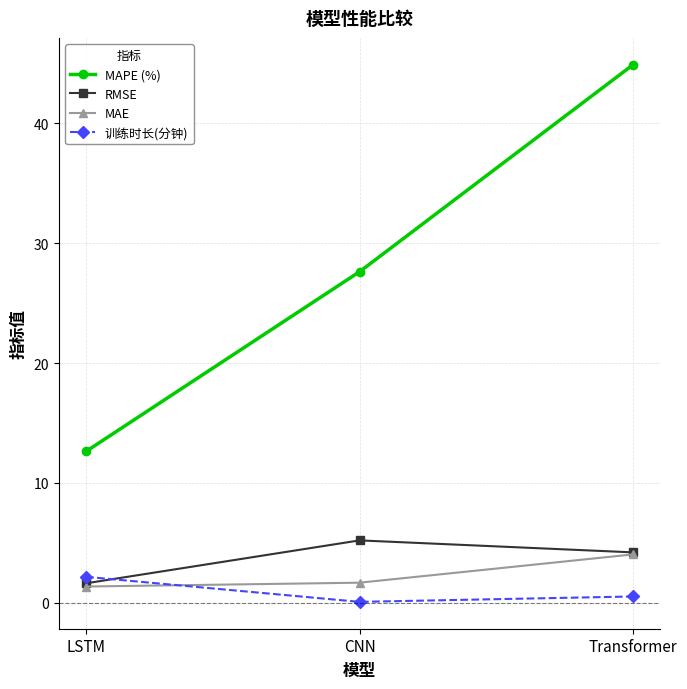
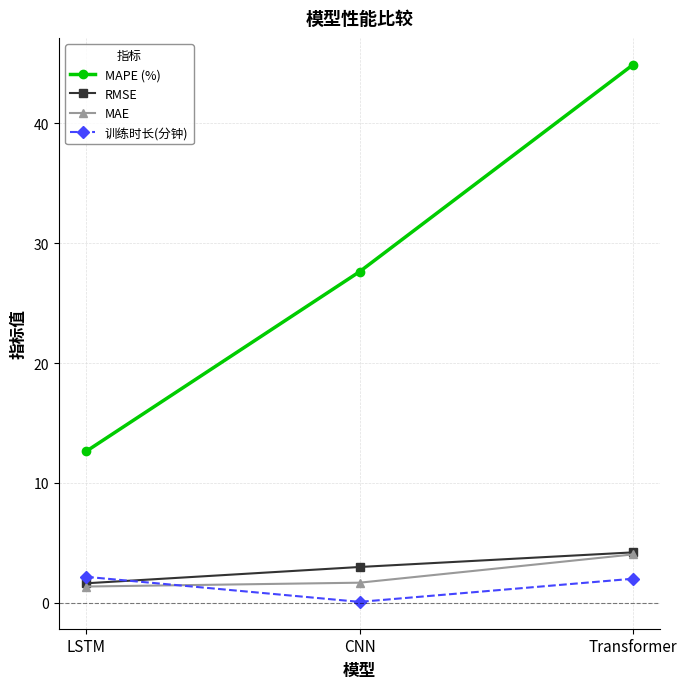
  {
    "MAPE (%)": {
      "LSTM": 12.6,
      "CNN": 27.6,
      "Transformer": 44.9
    },
    "RMSE": {
      "LSTM": 1.6,
-     "CNN": 5.2
+     "CNN": 3.0
    },
    "MAE": {
      "LSTM": 1.4,
      "CNN": 1.7
    },
    "训练时长(分钟)": {
      "LSTM": 2.2,
      "CNN": 0.1,
-     "Transformer": 0.5
+     "Transformer": 2.0
    }
  }
